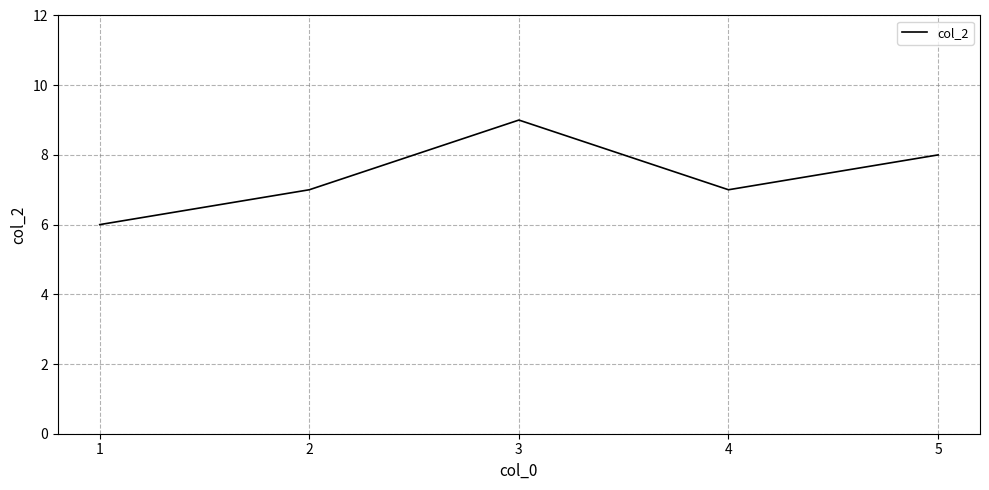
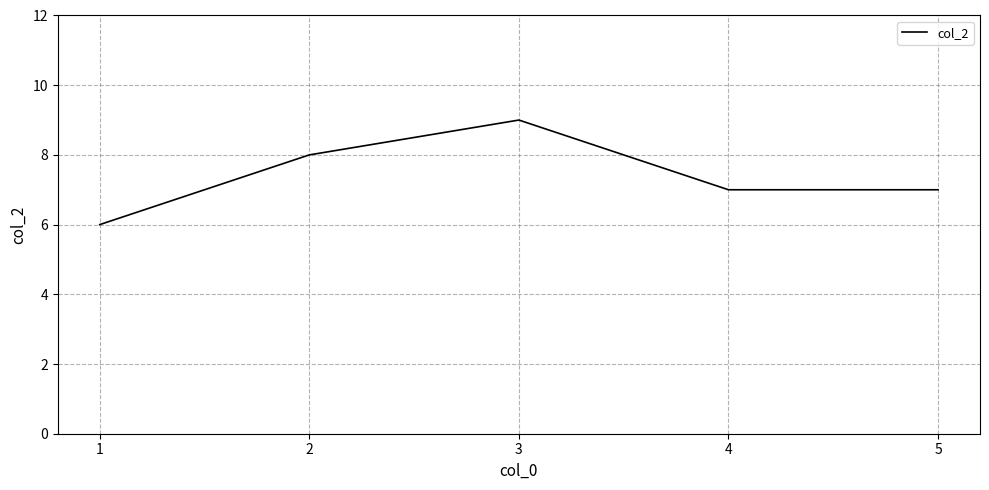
  {
    "1": 6,
-   "2": 7,
+   "2": 8,
    "3": 9,
    "4": 7,
-   "5": 8
+   "5": 7
  }
